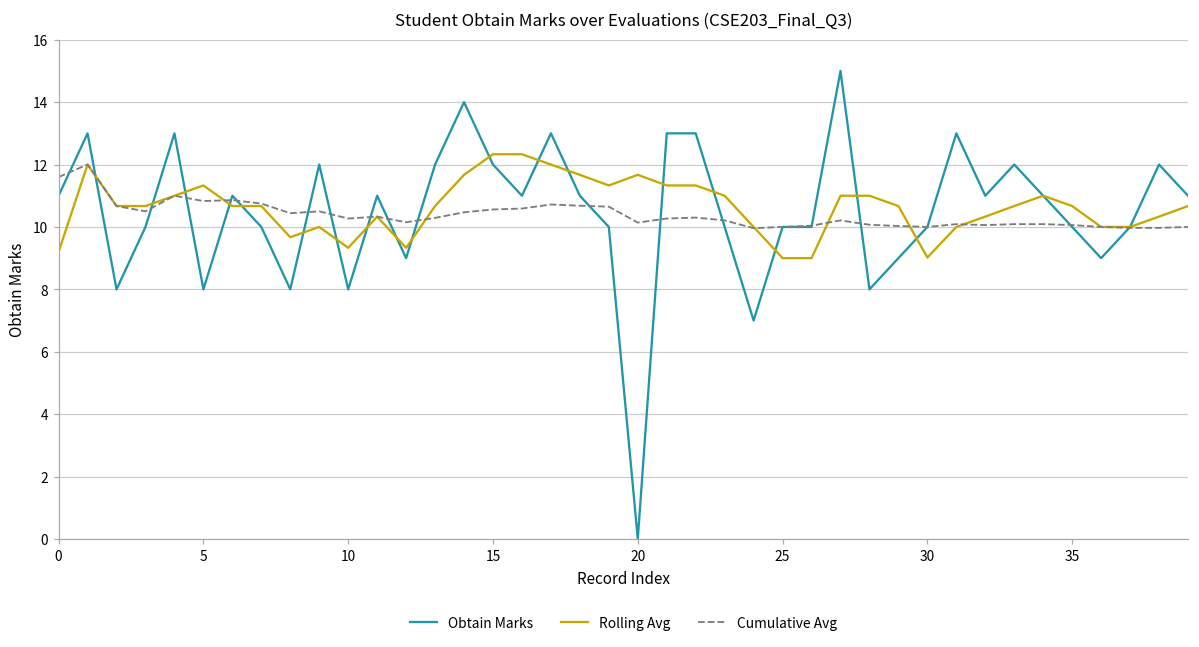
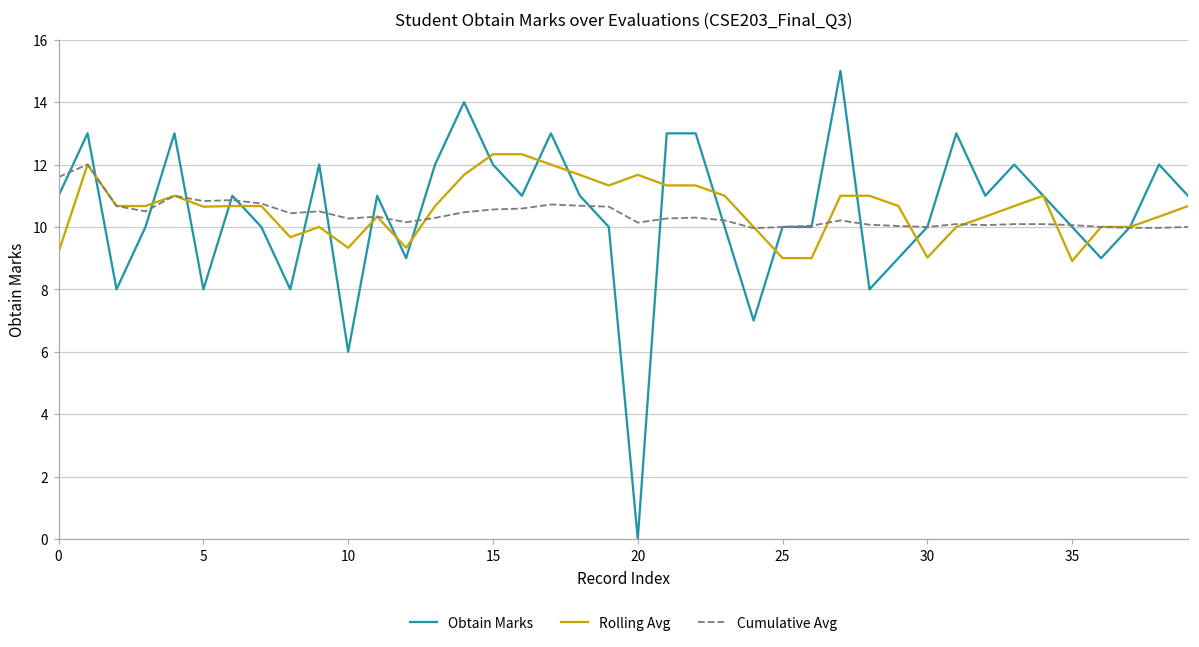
  {
    "Obtain Marks": {
      "0": 11,
      "5": 8,
-     "10": 8,
+     "10": 6,
      "15": 12,
      "20": 0
    },
    "Rolling Avg": {
      "0": 9.2,
-     "5": 11.3,
+     "5": 10.7,
      "10": 9.3,
      "15": 12.3,
      "20": 11.7,
      "25": 9.0,
      "30": 9.0,
-     "35": 10.7
+     "35": 8.9
    },
    "Cumulative Avg": {
      "0": 11.6,
      "5": 10.8,
      "10": 10.3,
      "15": 10.6,
      "20": 10.1
    }
  }
